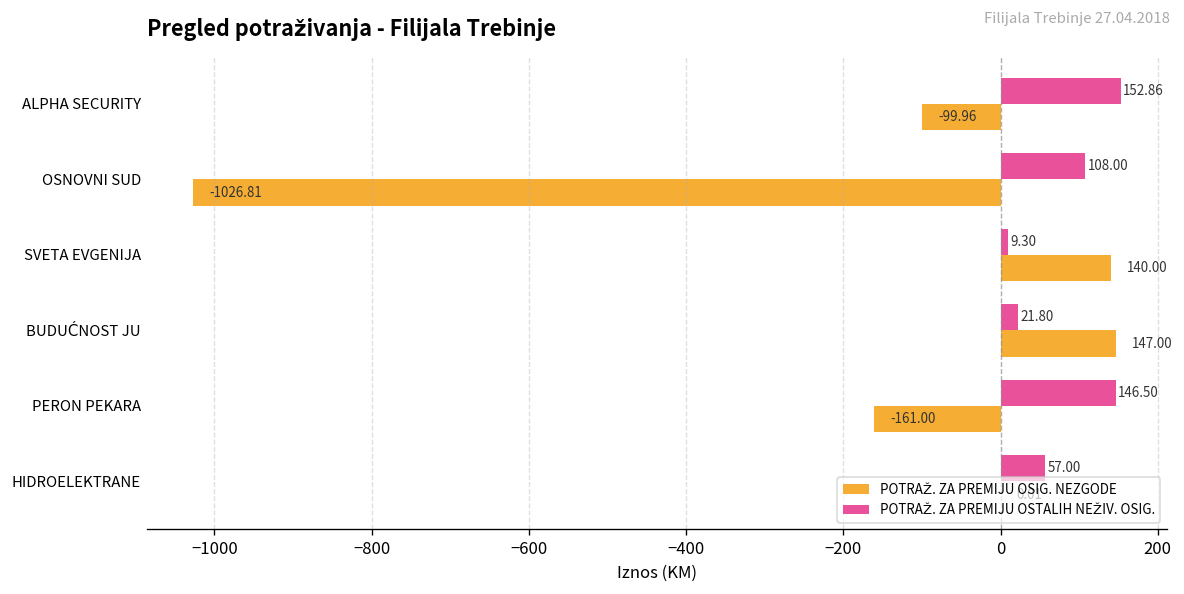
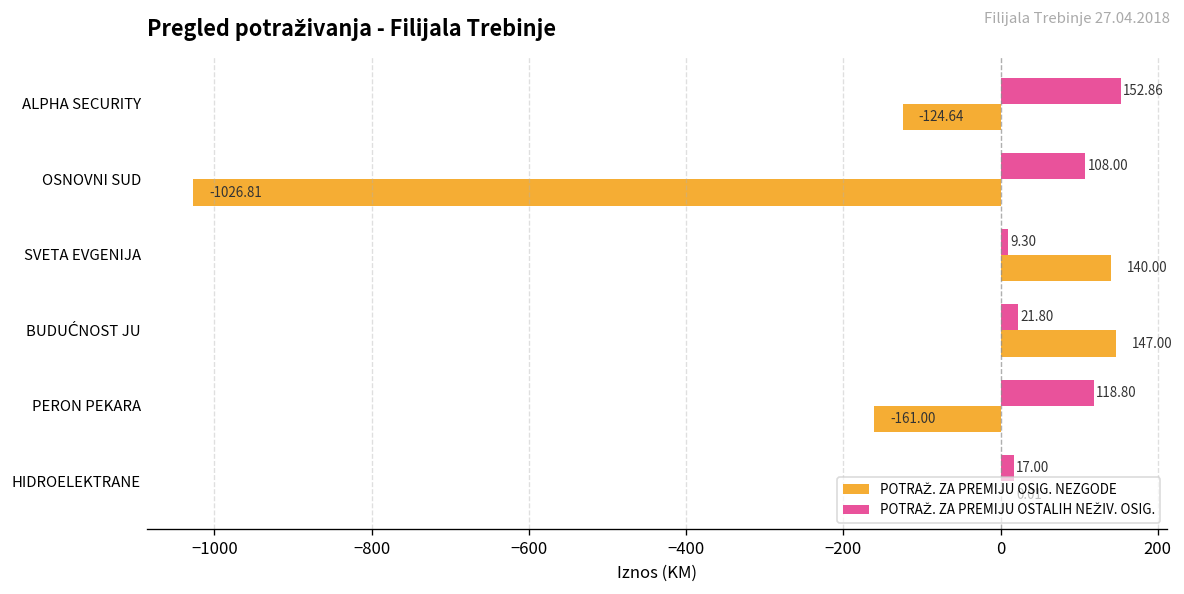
  {
    "POTRAŽ. ZA PREMIJU OSIG. NEZGODE": {
-     "ALPHA SECURITY": -99.96,
+     "ALPHA SECURITY": -124.64,
      "OSNOVNI SUD": -1026.81,
      "SVETA EVGENIJA": 140.00,
      "BUDUĆNOST JU": 147.00,
      "PERON PEKARA": -161.00
    },
    "POTRAŽ. ZA PREMIJU OSTALIH NEŽIV. OSIG.": {
      "ALPHA SECURITY": 152.86,
      "OSNOVNI SUD": 108.00,
      "SVETA EVGENIJA": 9.30,
      "BUDUĆNOST JU": 21.80,
-     "PERON PEKARA": 146.50,
-     "HIDROELEKTRANE": 57.00
+     "PERON PEKARA": 118.80,
+     "HIDROELEKTRANE": 17.00
    }
  }
